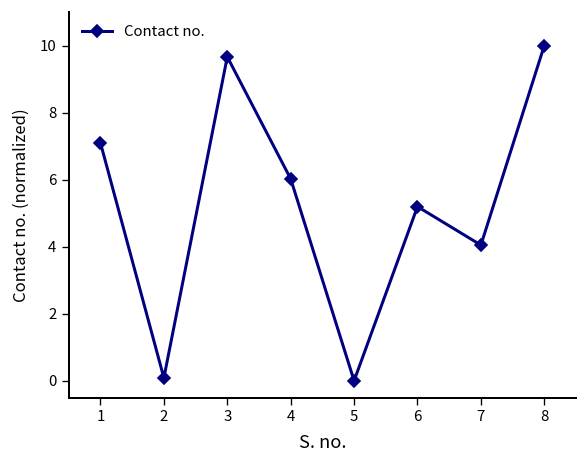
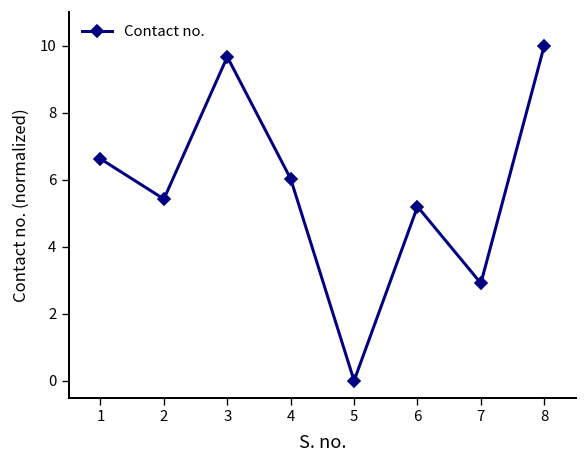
  {
-   "1": 7.1,
-   "2": 0.1,
+   "1": 6.6,
+   "2": 5.4,
    "3": 9.7,
    "4": 6.0,
    "5": 0.0,
    "6": 5.2,
-   "7": 4.0,
+   "7": 2.9,
    "8": 10.0
  }
